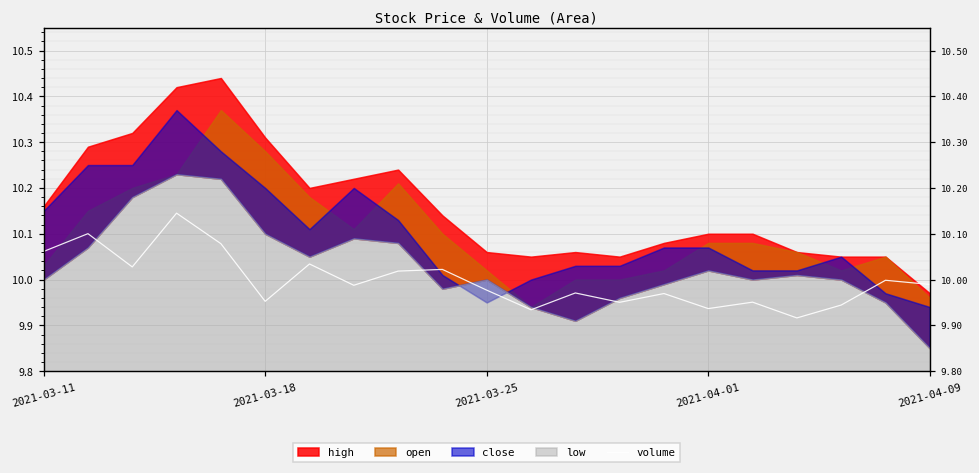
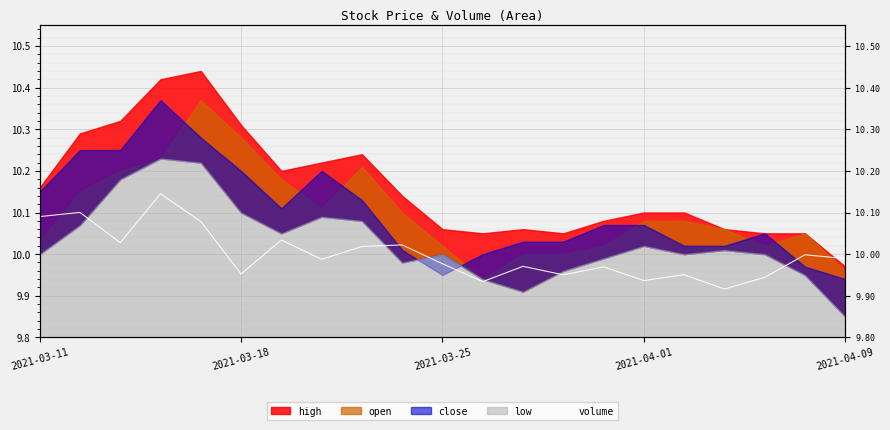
  {
    "volume": {
-     "2021-03-11": 10.06,
+     "2021-03-11": 10.09,
      "2021-03-18": 9.95,
      "2021-03-25": 9.98,
      "2021-04-01": 9.94,
      "2021-04-09": 9.99
    },
    "low": {
      "2021-03-11": 10.00,
      "2021-03-18": 10.10,
      "2021-04-01": 10.02,
      "2021-04-09": 9.85
    }
  }
